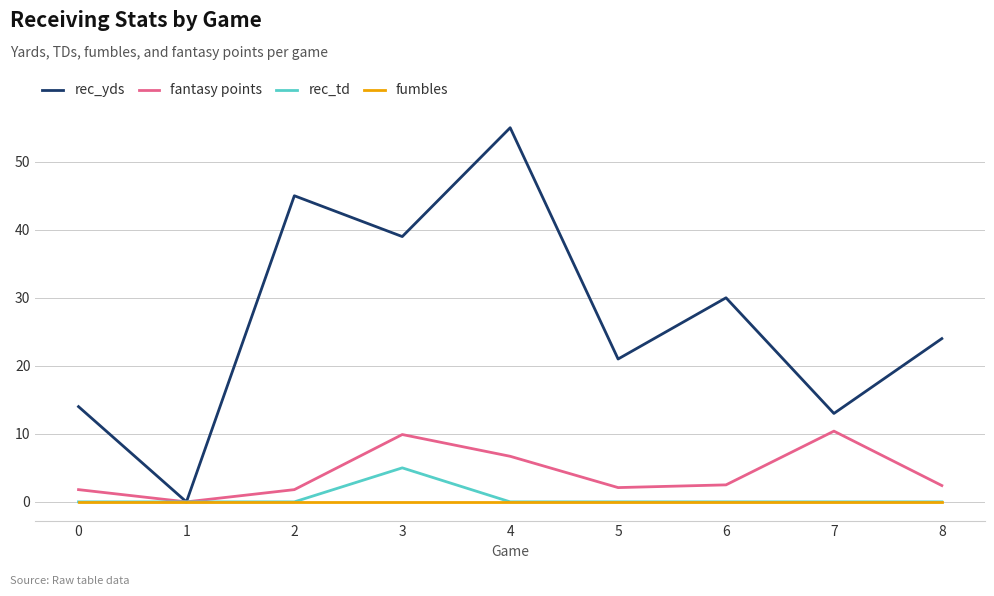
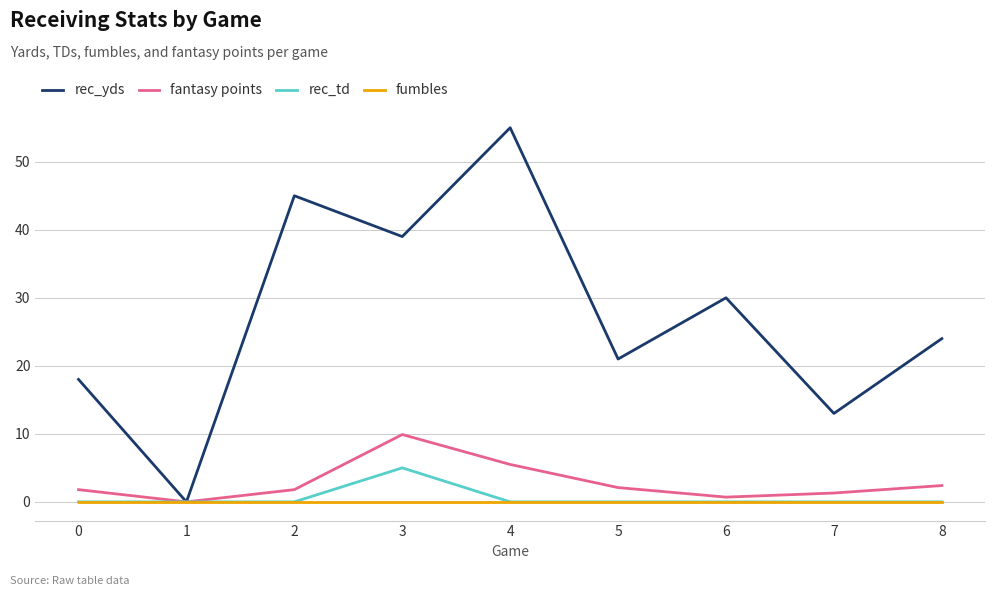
  {
    "rec_yds": {
-     "0": 14,
+     "0": 18,
      "2": 45,
      "3": 39,
      "4": 55,
      "5": 21,
      "6": 30,
      "7": 13,
      "8": 24
    },
    "fantasy points": {
      "0": 2,
      "2": 2,
      "3": 10,
-     "4": 7,
+     "4": 6,
      "5": 2,
-     "6": 3,
-     "7": 10,
+     "6": 1,
+     "7": 1,
      "8": 2
    },
    "rec_td": {
      "3": 5
    },
    "fumbles": {
      "3": 0
    }
  }
